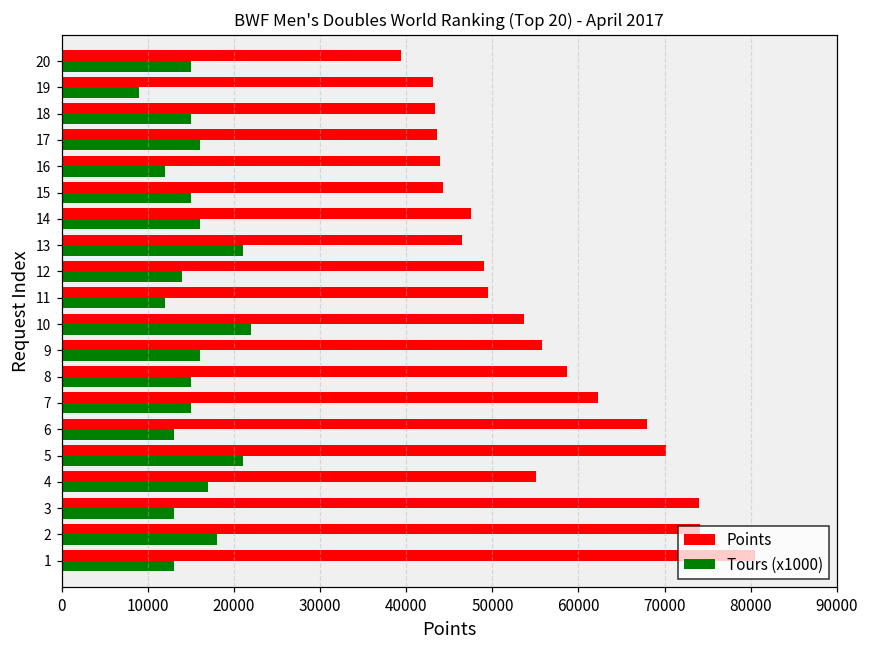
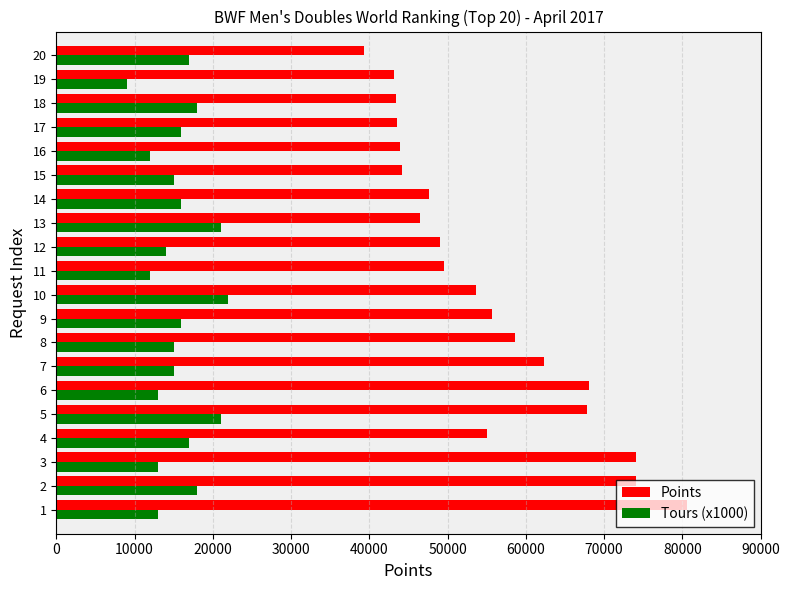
  {
    "Points": {
      "20": 39000,
      "19": 43000,
      "18": 43000,
      "17": 44000,
      "16": 44000,
      "15": 44000,
      "14": 48000,
      "13": 46000,
      "12": 49000,
      "11": 50000,
      "10": 54000,
      "9": 56000,
      "8": 59000,
      "7": 62000,
      "6": 68000,
-     "5": 70000,
+     "5": 68000,
      "4": 55000,
      "3": 74000
    },
    "Tours (x1000)": {
-     "20": 15000,
+     "20": 17000,
      "19": 9000,
-     "18": 15000,
+     "18": 18000,
      "17": 16000,
      "16": 12000,
      "15": 15000,
      "14": 16000,
      "13": 21000,
      "12": 14000,
      "11": 12000,
      "10": 22000,
      "9": 16000,
      "8": 15000,
      "7": 15000,
      "6": 13000,
      "5": 21000,
      "4": 17000,
      "3": 13000,
      "2": 18000,
      "1": 13000
    }
  }
